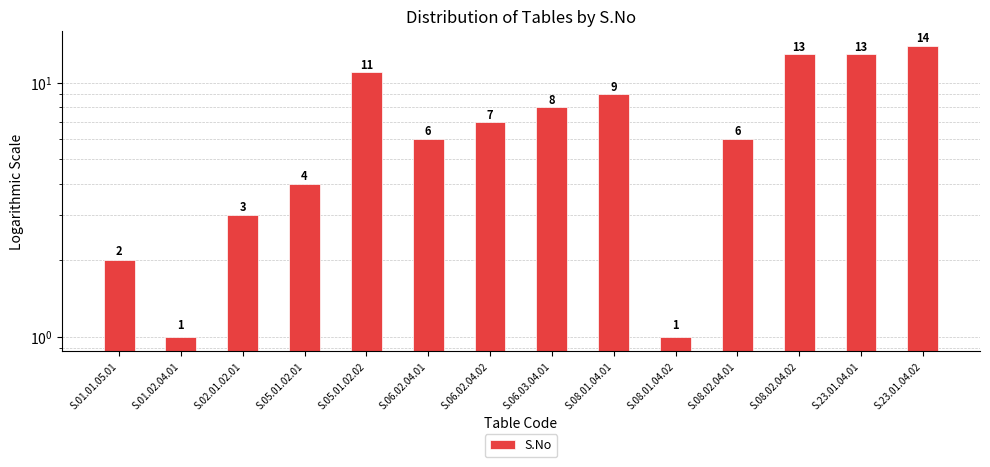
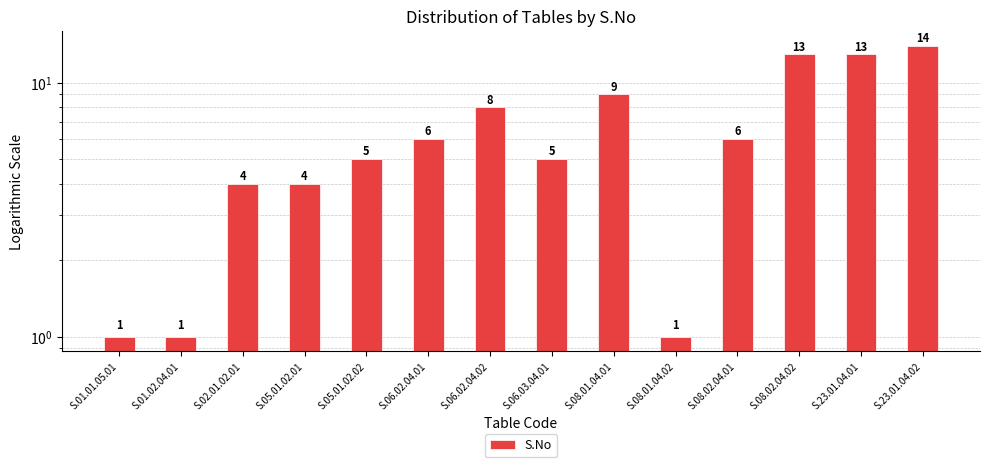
  {
-   "S.01.01.05.01": 2,
+   "S.01.01.05.01": 1,
    "S.01.02.04.01": 1,
-   "S.02.01.02.01": 3,
+   "S.02.01.02.01": 4,
    "S.05.01.02.01": 4,
-   "S.05.01.02.02": 11,
+   "S.05.01.02.02": 5,
    "S.06.02.04.01": 6,
-   "S.06.02.04.02": 7,
-   "S.06.03.04.01": 8,
+   "S.06.02.04.02": 8,
+   "S.06.03.04.01": 5,
    "S.08.01.04.01": 9,
    "S.08.01.04.02": 1,
    "S.08.02.04.01": 6,
    "S.08.02.04.02": 13,
    "S.23.01.04.01": 13,
    "S.23.01.04.02": 14
  }
